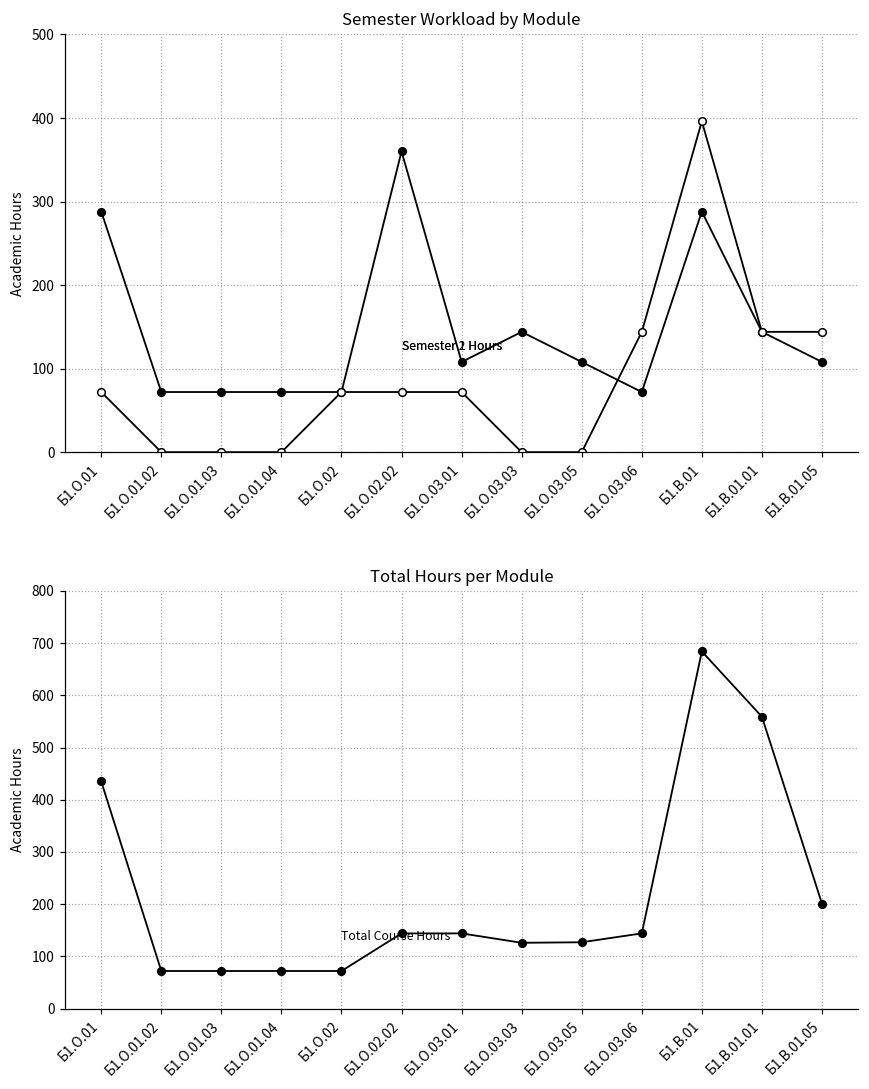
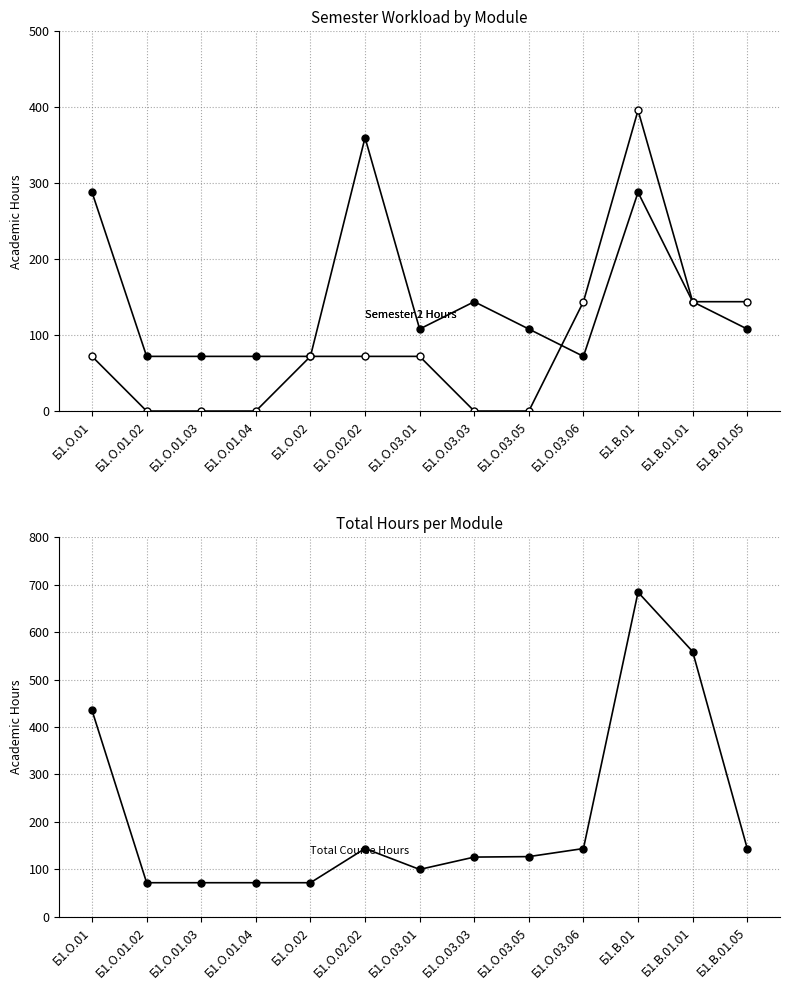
  {
    "Total Hours per Module": {
      "Б1.О.01": 440,
      "Б1.О.01.02": 70,
      "Б1.О.01.03": 70,
      "Б1.О.01.04": 70,
      "Б1.О.02": 70,
      "Б1.О.02.02": 140,
-     "Б1.О.03.01": 140,
+     "Б1.О.03.01": 100,
      "Б1.О.03.03": 130,
      "Б1.О.03.05": 130,
      "Б1.О.03.06": 140,
      "Б1.В.01": 680,
      "Б1.В.01.01": 560,
-     "Б1.В.01.05": 200
+     "Б1.В.01.05": 140
    }
  }
